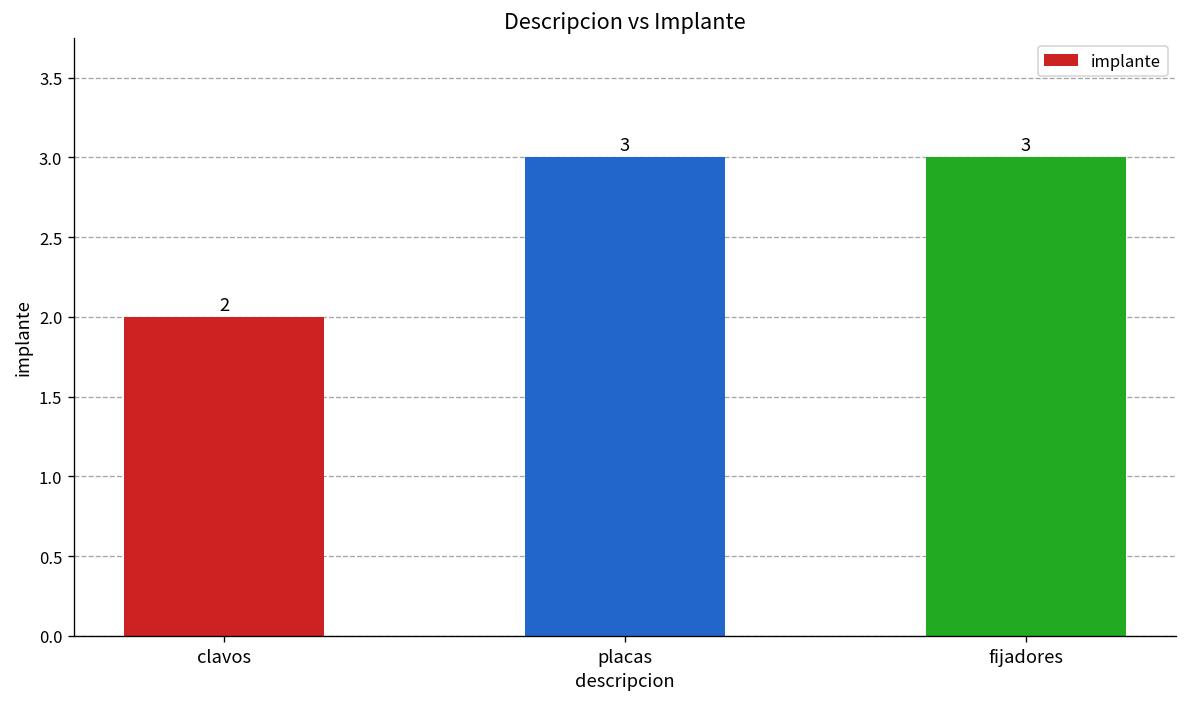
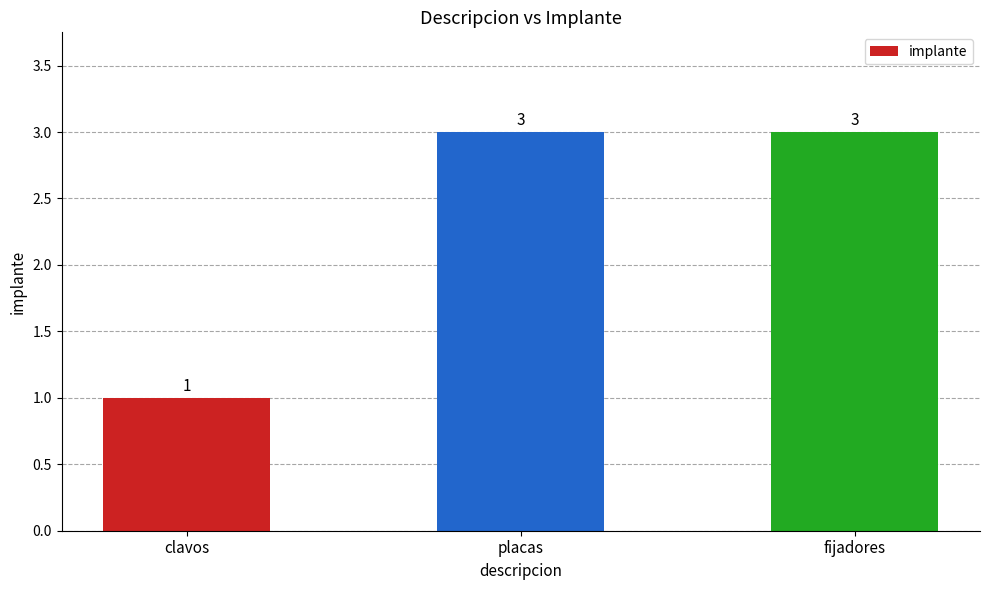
  {
-   "clavos": 2,
+   "clavos": 1,
    "placas": 3,
    "fijadores": 3
  }
